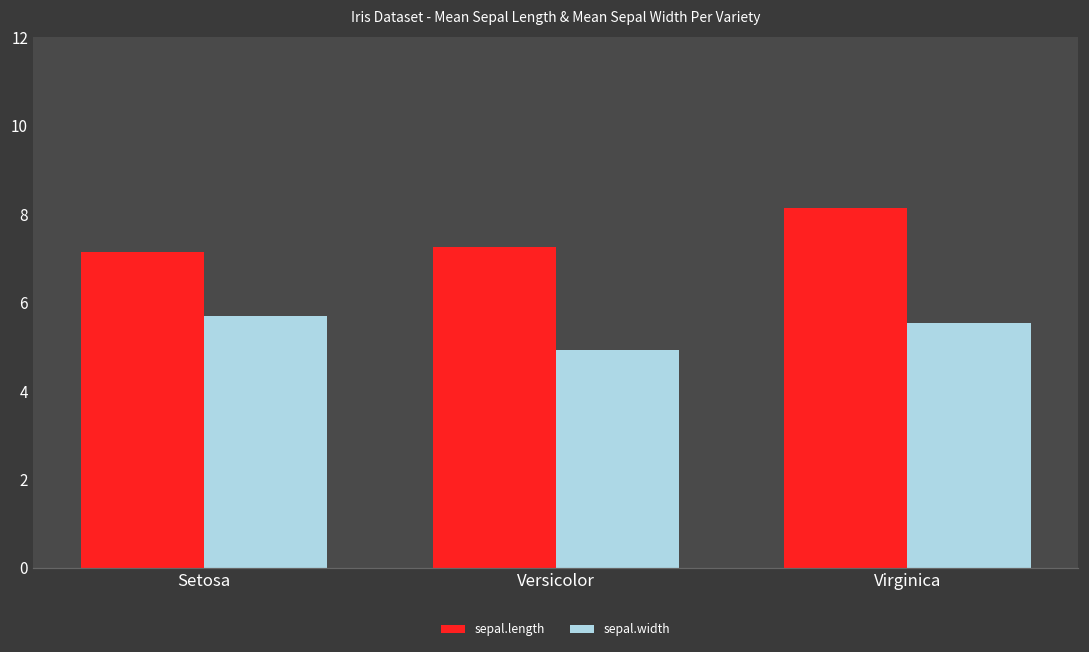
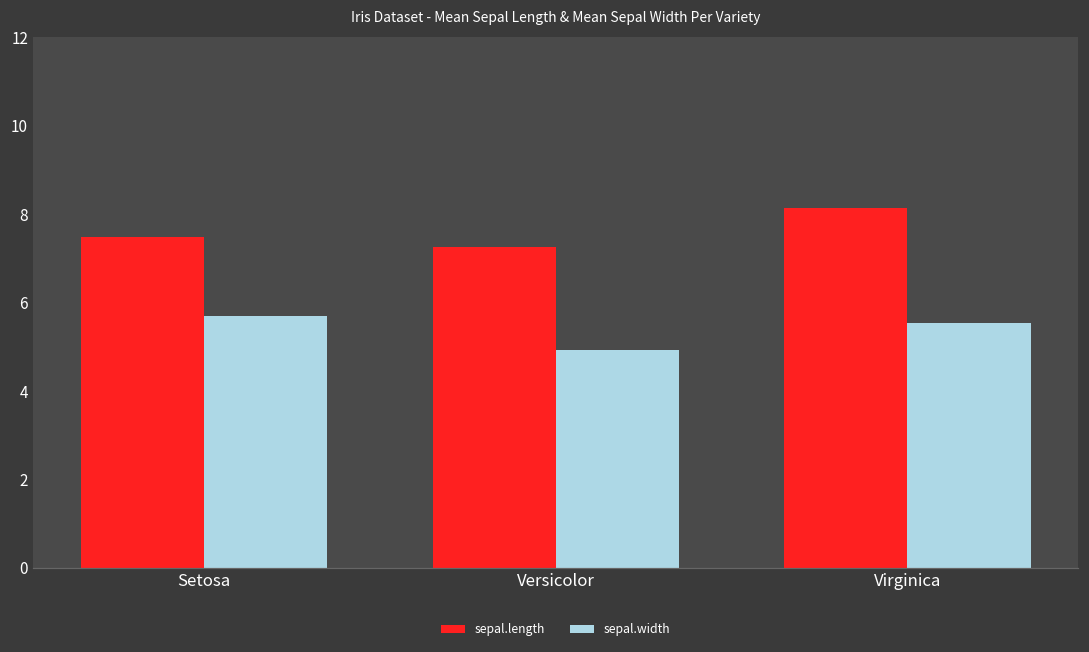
  {
    "sepal.length": {
-     "Setosa": 7.1,
+     "Setosa": 7.5,
      "Versicolor": 7.2,
      "Virginica": 8.1
    },
    "sepal.width": {
      "Setosa": 5.7,
      "Versicolor": 4.9,
      "Virginica": 5.5
    }
  }
